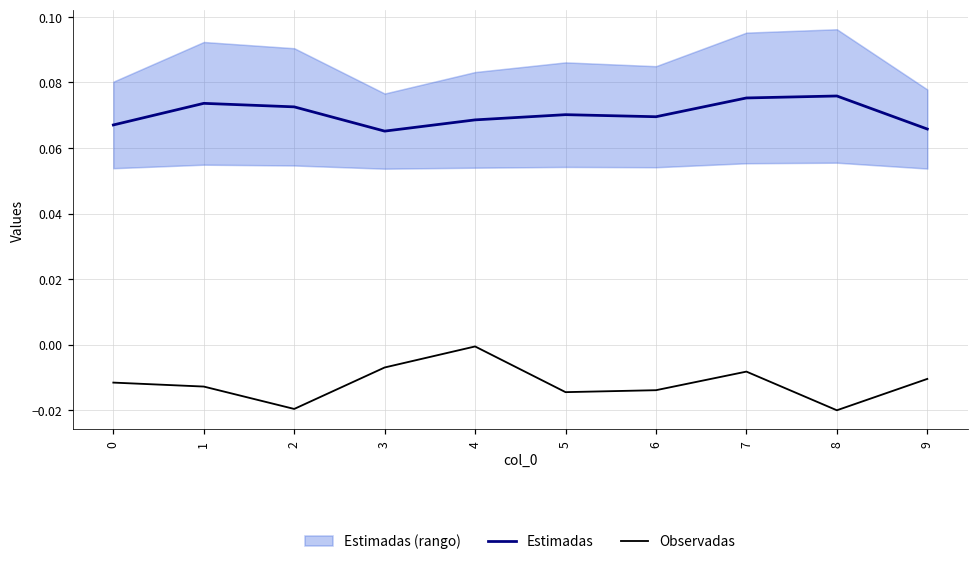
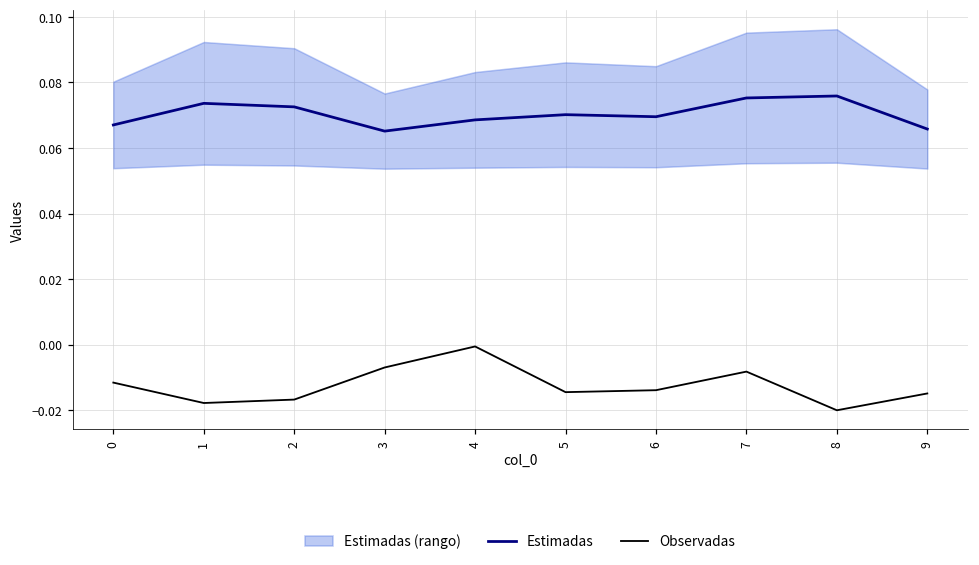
  {
    "Estimadas": {
      "0": 0.067,
      "1": 0.074,
      "2": 0.073,
      "3": 0.065,
      "4": 0.069,
      "5": 0.070,
      "6": 0.070,
      "7": 0.075,
      "8": 0.076,
      "9": 0.066
    },
    "Observadas": {
      "0": -0.012,
-     "1": -0.013,
-     "2": -0.020,
+     "1": -0.018,
+     "2": -0.017,
      "3": -0.007,
      "4": -0.001,
      "5": -0.015,
      "6": -0.014,
      "7": -0.008,
      "8": -0.020,
-     "9": -0.010
+     "9": -0.015
    }
  }
